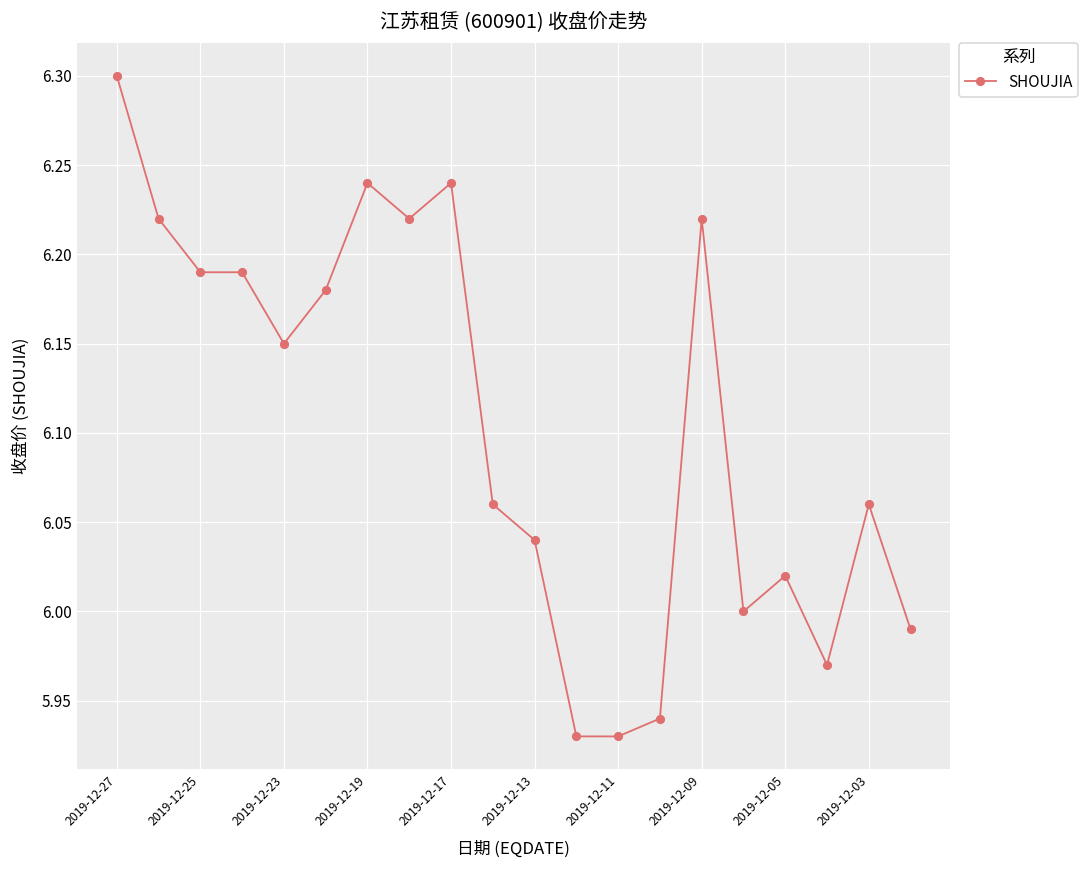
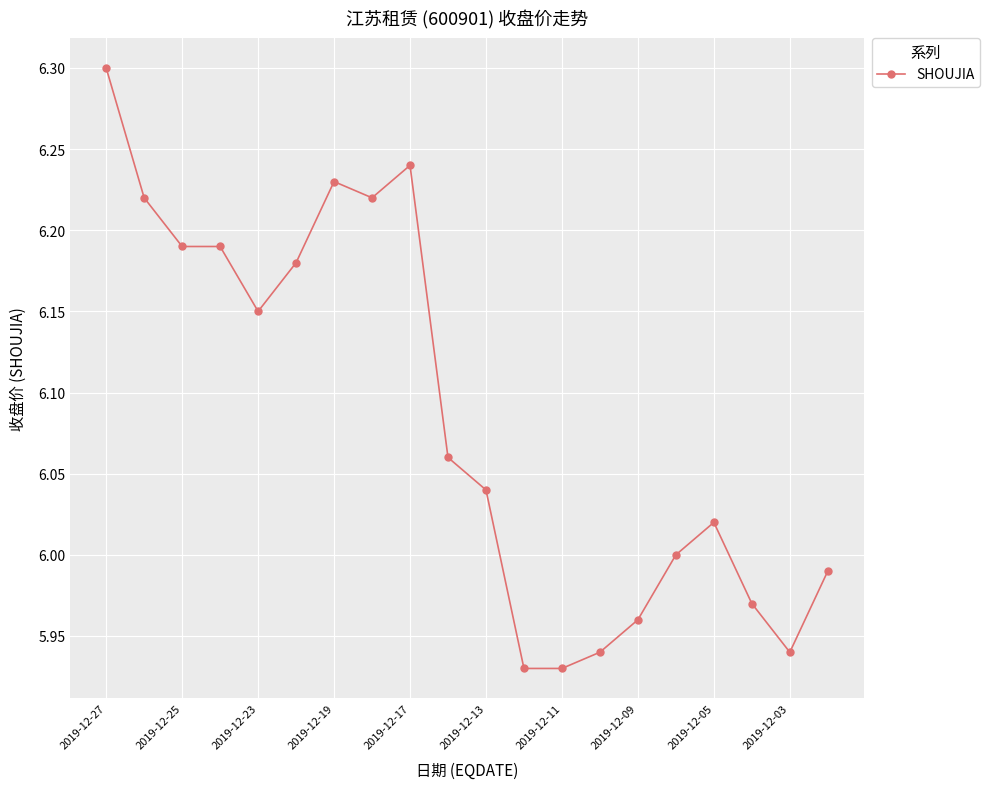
  {
    "2019-12-27": 6.30,
    "2019-12-25": 6.19,
    "2019-12-23": 6.15,
-   "2019-12-19": 6.24,
+   "2019-12-19": 6.23,
    "2019-12-17": 6.24,
    "2019-12-13": 6.04,
    "2019-12-11": 5.93,
-   "2019-12-09": 6.22,
+   "2019-12-09": 5.96,
    "2019-12-05": 6.02,
-   "2019-12-03": 6.06
+   "2019-12-03": 5.94
  }
